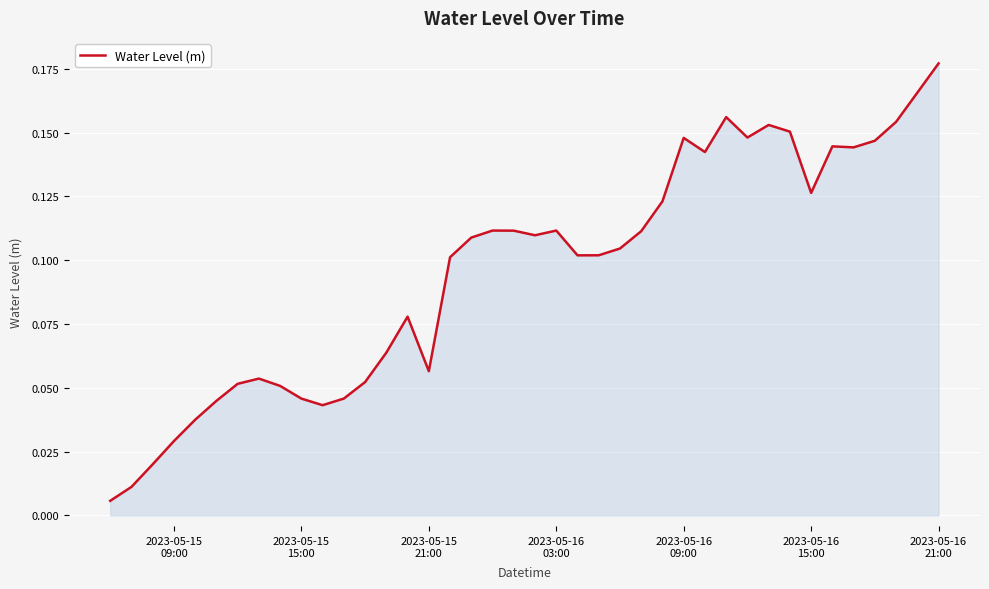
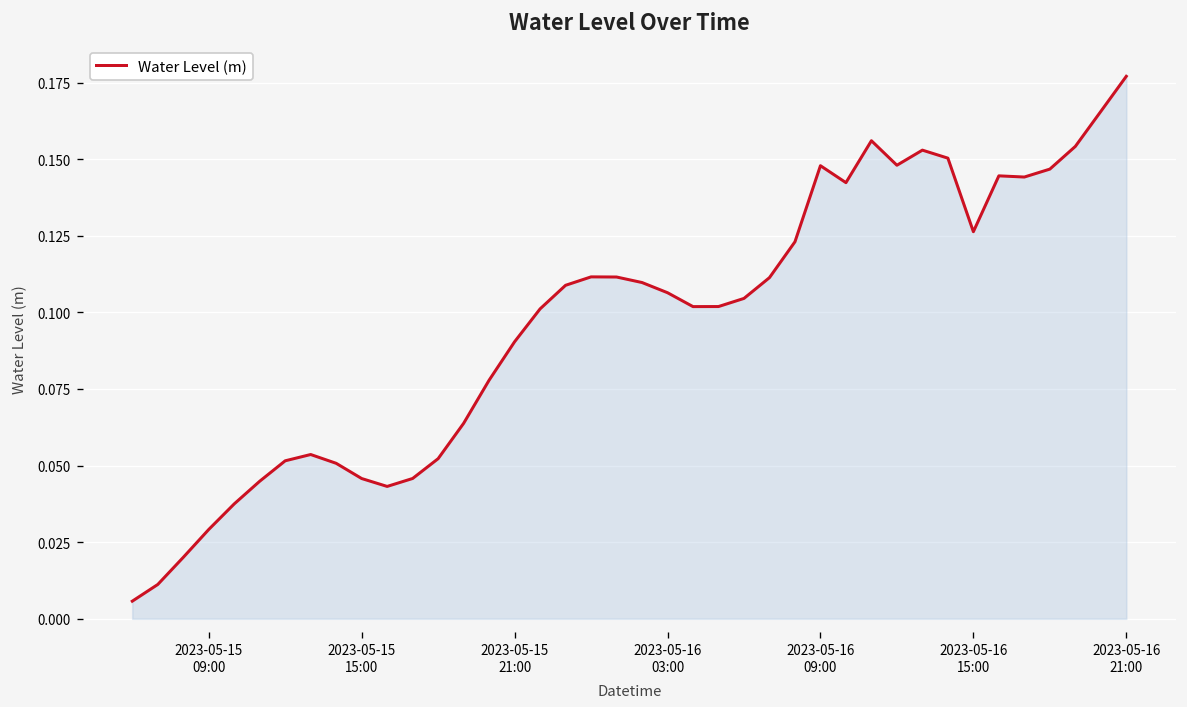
  {
    "2023-05-15 09:00": 0.029,
    "2023-05-15 15:00": 0.046,
-   "2023-05-15 21:00": 0.057,
-   "2023-05-16 03:00": 0.112,
+   "2023-05-15 21:00": 0.090,
+   "2023-05-16 03:00": 0.106,
    "2023-05-16 09:00": 0.148,
    "2023-05-16 15:00": 0.126,
    "2023-05-16 21:00": 0.177
  }
